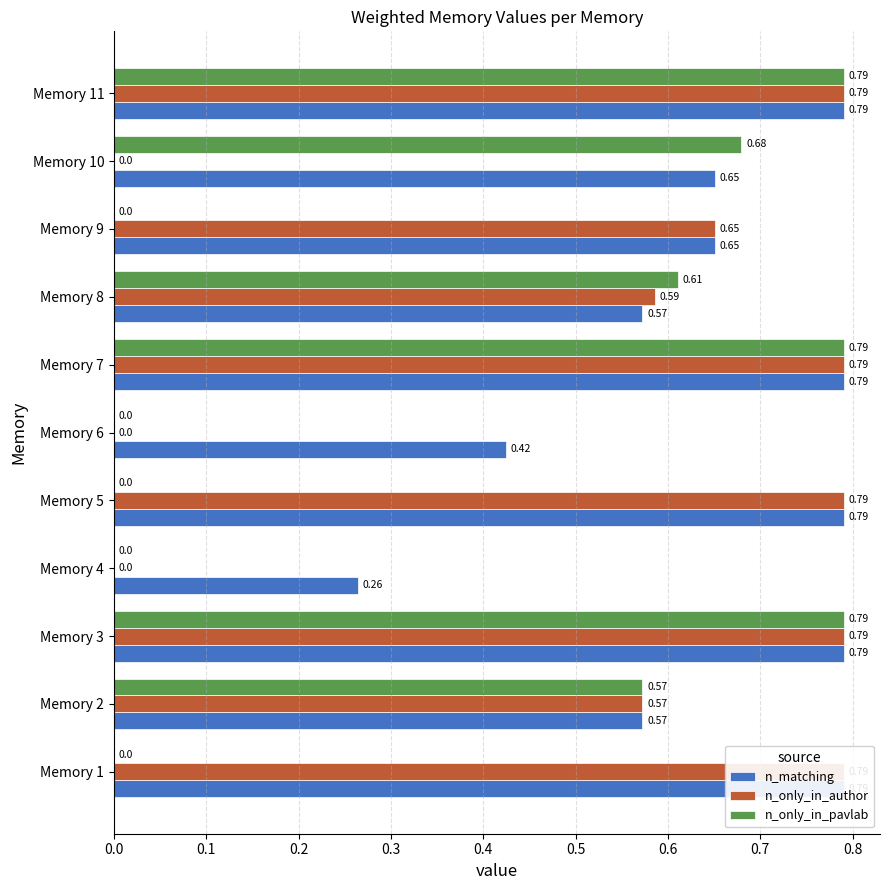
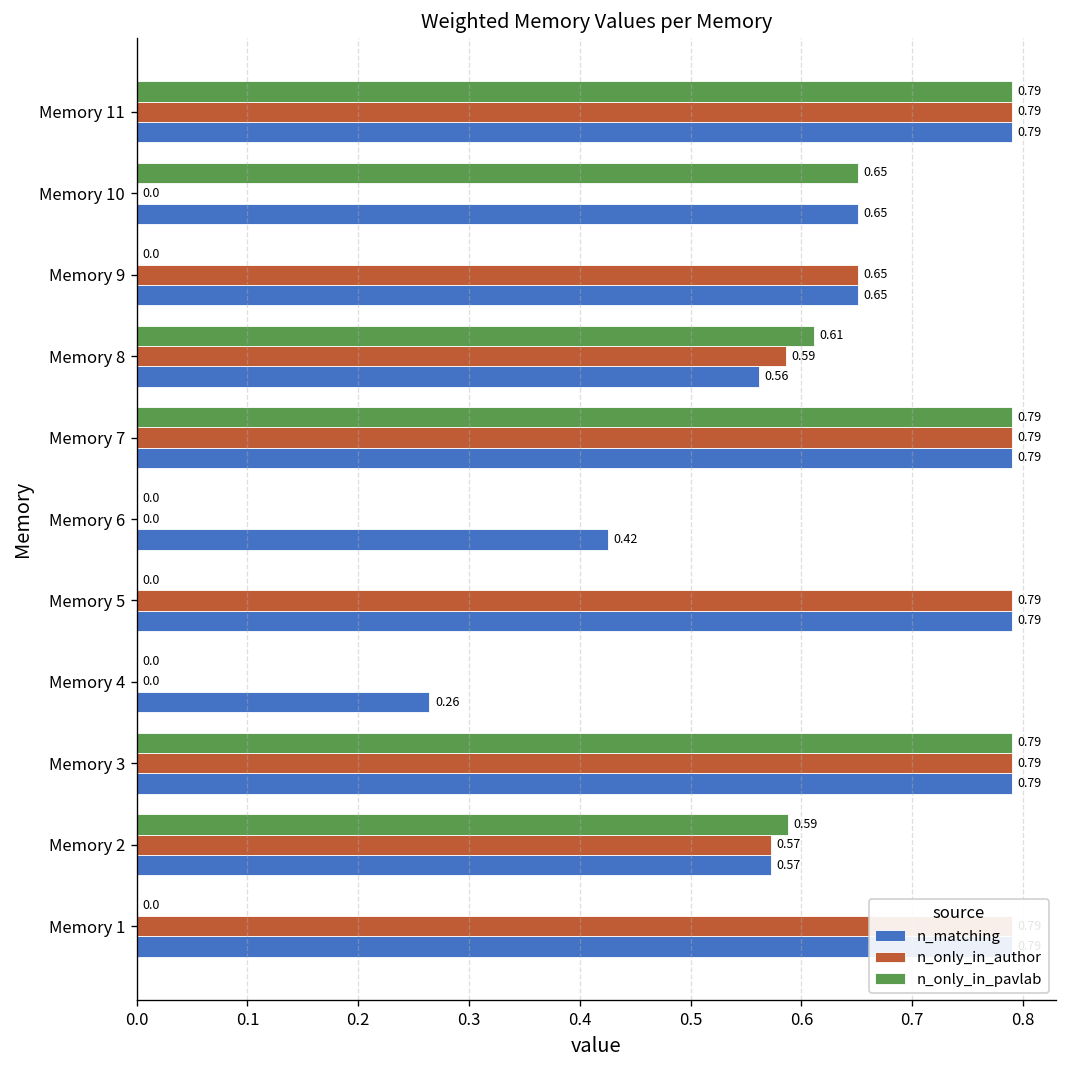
  {
    "n_matching": {
      "Memory 11": 0.79,
      "Memory 10": 0.65,
      "Memory 9": 0.65,
-     "Memory 8": 0.57,
+     "Memory 8": 0.56,
      "Memory 7": 0.79,
      "Memory 6": 0.42,
      "Memory 5": 0.79,
      "Memory 4": 0.26,
      "Memory 3": 0.79,
      "Memory 2": 0.57
    },
    "n_only_in_author": {
      "Memory 11": 0.79,
      "Memory 10": 0.0,
      "Memory 9": 0.65,
      "Memory 8": 0.59,
      "Memory 7": 0.79,
      "Memory 6": 0.0,
      "Memory 5": 0.79,
      "Memory 4": 0.0,
      "Memory 3": 0.79,
      "Memory 2": 0.57
    },
    "n_only_in_pavlab": {
      "Memory 11": 0.79,
-     "Memory 10": 0.68,
+     "Memory 10": 0.65,
      "Memory 9": 0.0,
      "Memory 8": 0.61,
      "Memory 7": 0.79,
      "Memory 6": 0.0,
      "Memory 5": 0.0,
      "Memory 4": 0.0,
      "Memory 3": 0.79,
-     "Memory 2": 0.57,
+     "Memory 2": 0.59,
      "Memory 1": 0.0
    }
  }
